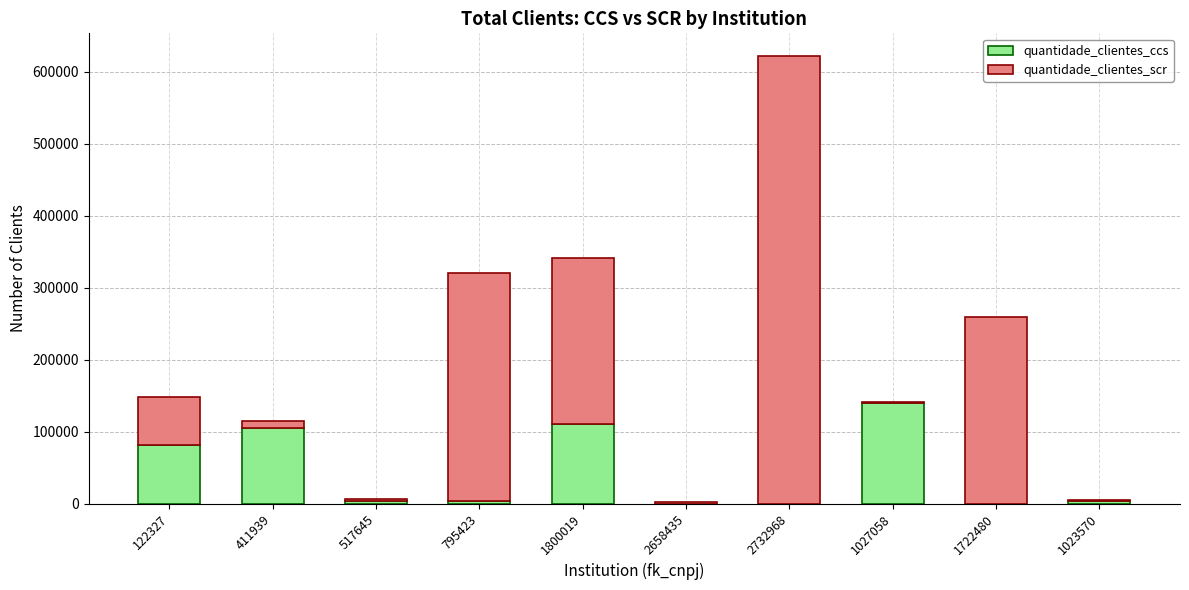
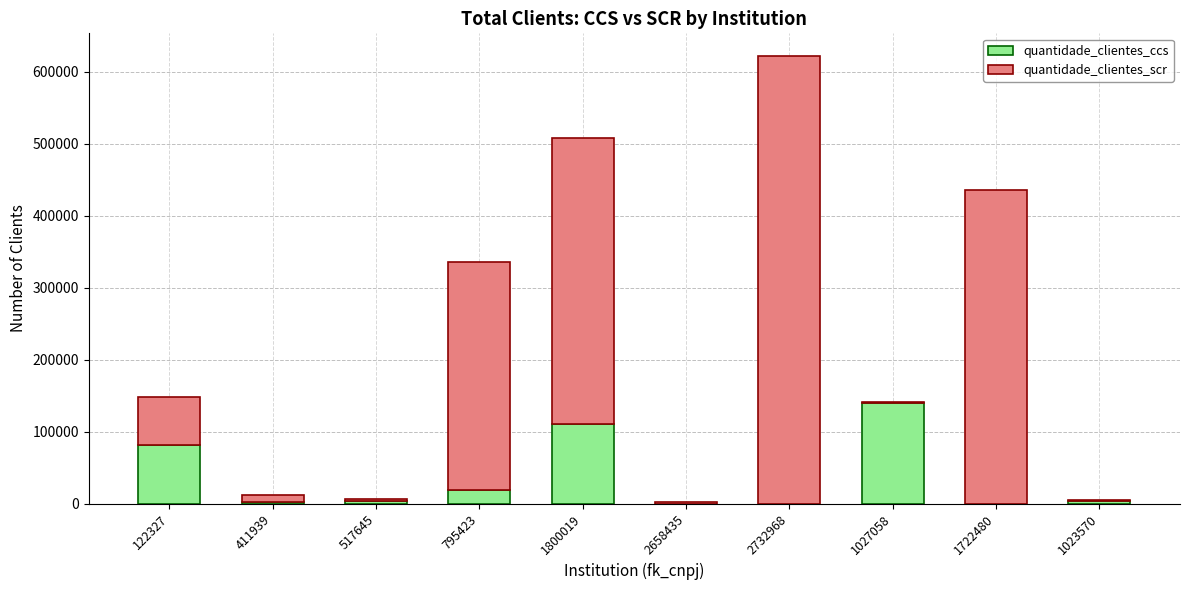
  {
    "quantidade_clientes_ccs": {
      "122327": 80000,
-     "411939": 100000,
+     "411939": 0,
      "517645": 0,
-     "795423": 0,
+     "795423": 20000,
      "1800019": 110000,
      "2658435": 0,
      "2732968": 0,
      "1027058": 140000,
      "1722480": 0,
      "1023570": 0
    },
    "quantidade_clientes_scr": {
      "122327": 70000,
      "411939": 10000,
      "795423": 320000,
-     "1800019": 230000,
+     "1800019": 400000,
      "2732968": 620000,
-     "1722480": 260000
+     "1722480": 440000
    }
  }
